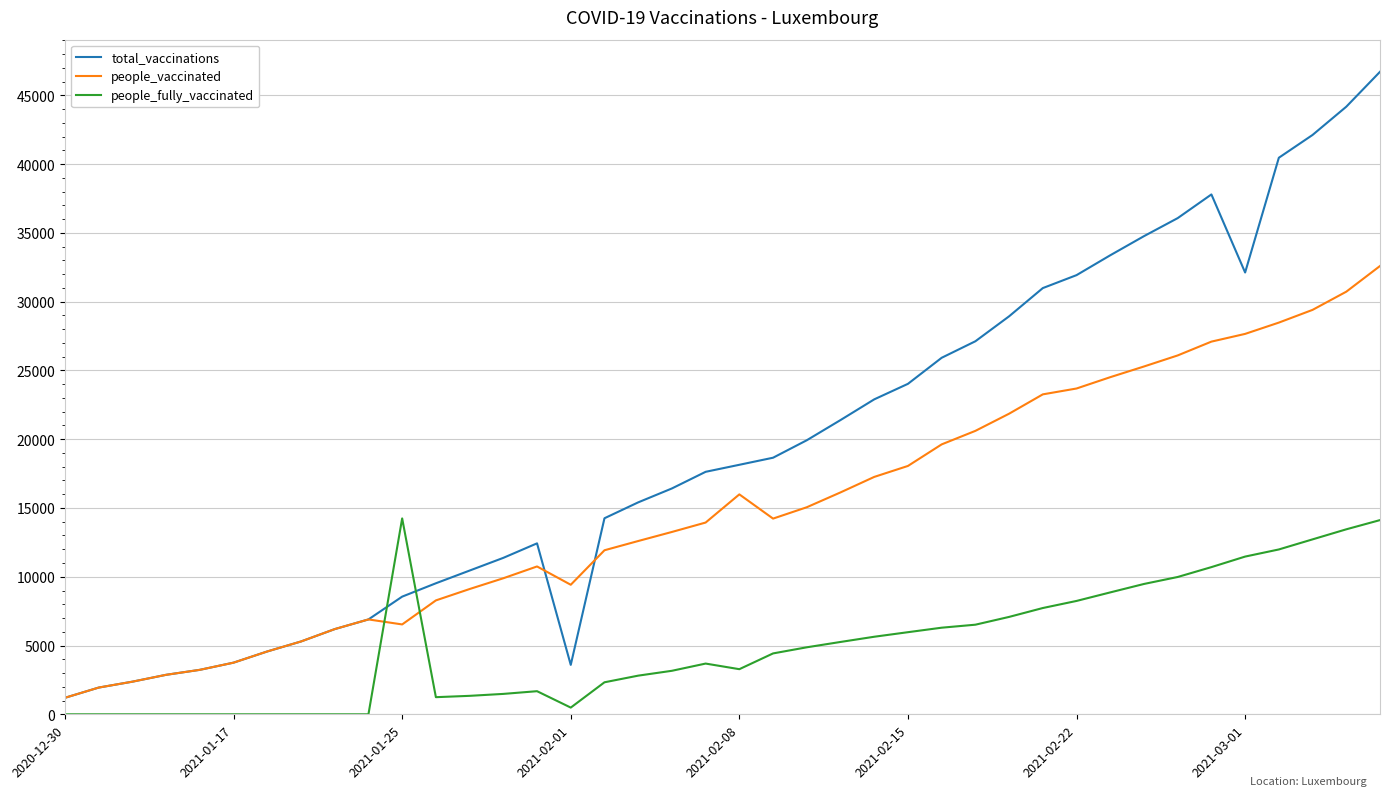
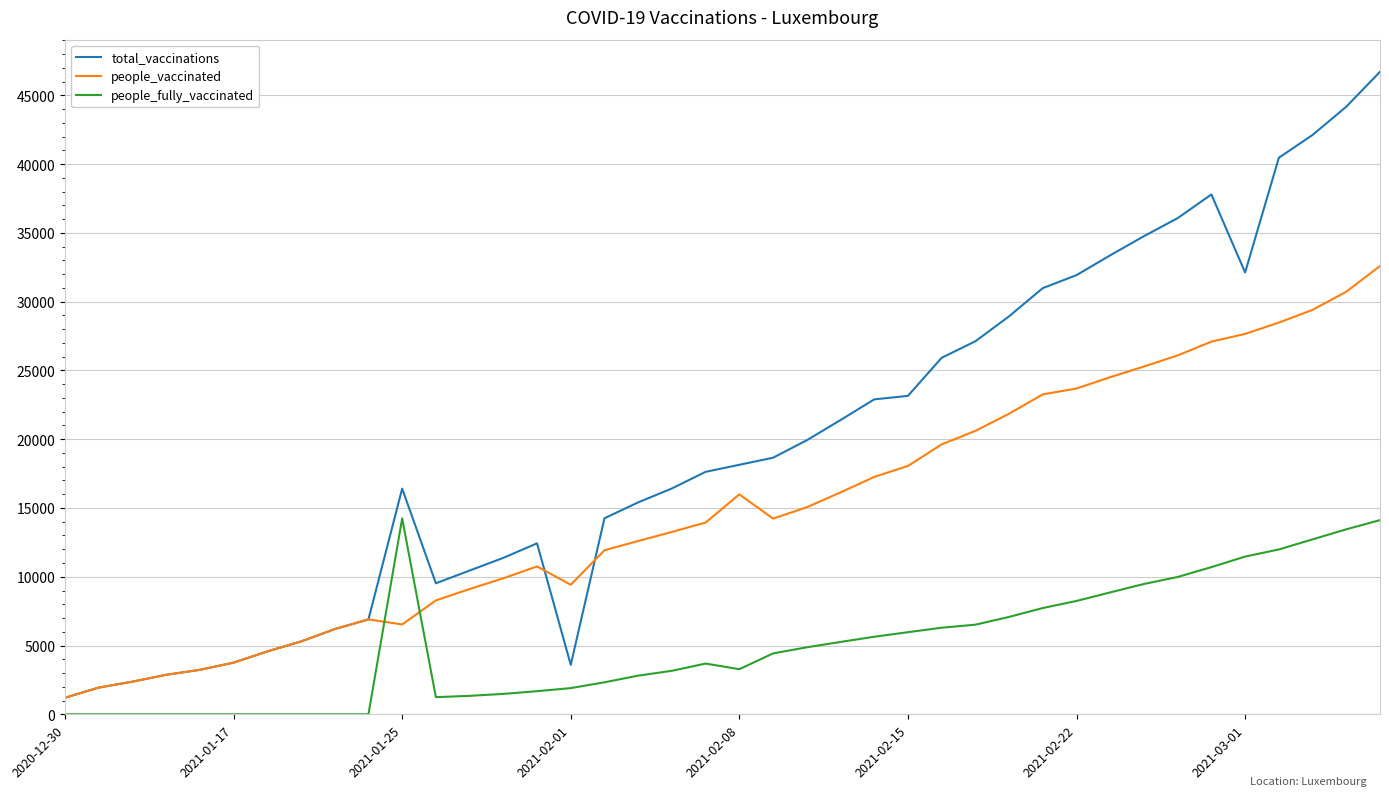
  {
    "total_vaccinations": {
-     "2021-01-25": 8600,
+     "2021-01-25": 16400,
      "2021-02-01": 3600,
      "2021-02-08": 18100,
-     "2021-02-15": 24000,
+     "2021-02-15": 23200,
      "2021-02-22": 31900,
      "2021-03-01": 32100
    },
    "people_vaccinated": {
      "2021-01-25": 6500,
      "2021-02-01": 9400,
      "2021-02-08": 16000,
      "2021-02-15": 18100,
      "2021-02-22": 23700,
      "2021-03-01": 27700
    },
    "people_fully_vaccinated": {
      "2020-12-30": 0,
      "2021-01-17": 0,
      "2021-01-25": 14200,
-     "2021-02-01": 500,
+     "2021-02-01": 1900,
      "2021-02-08": 3300,
      "2021-02-15": 6000,
      "2021-02-22": 8200,
      "2021-03-01": 11500
    }
  }
